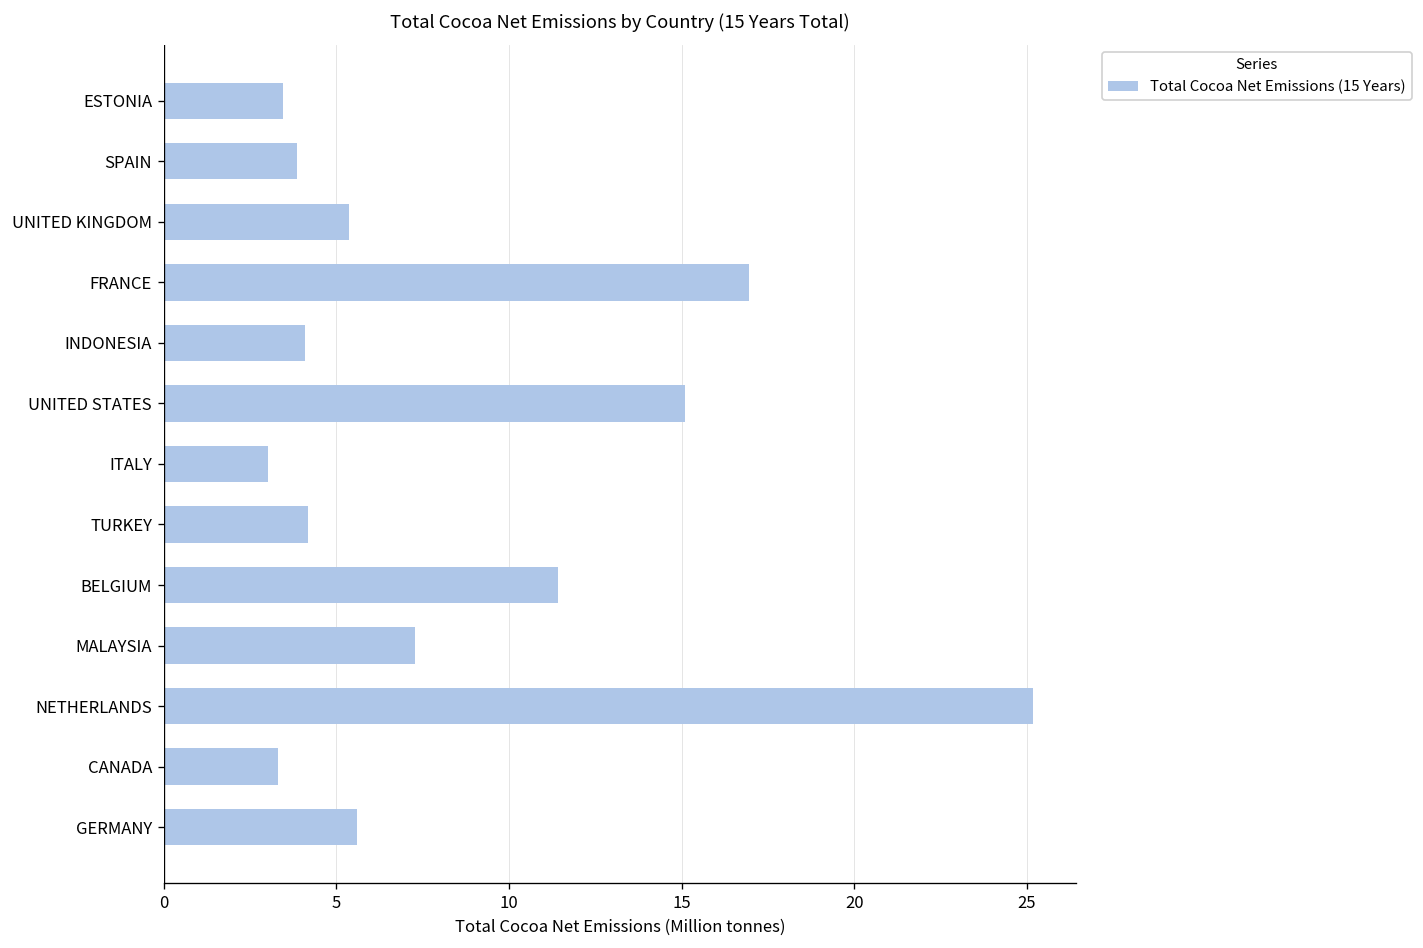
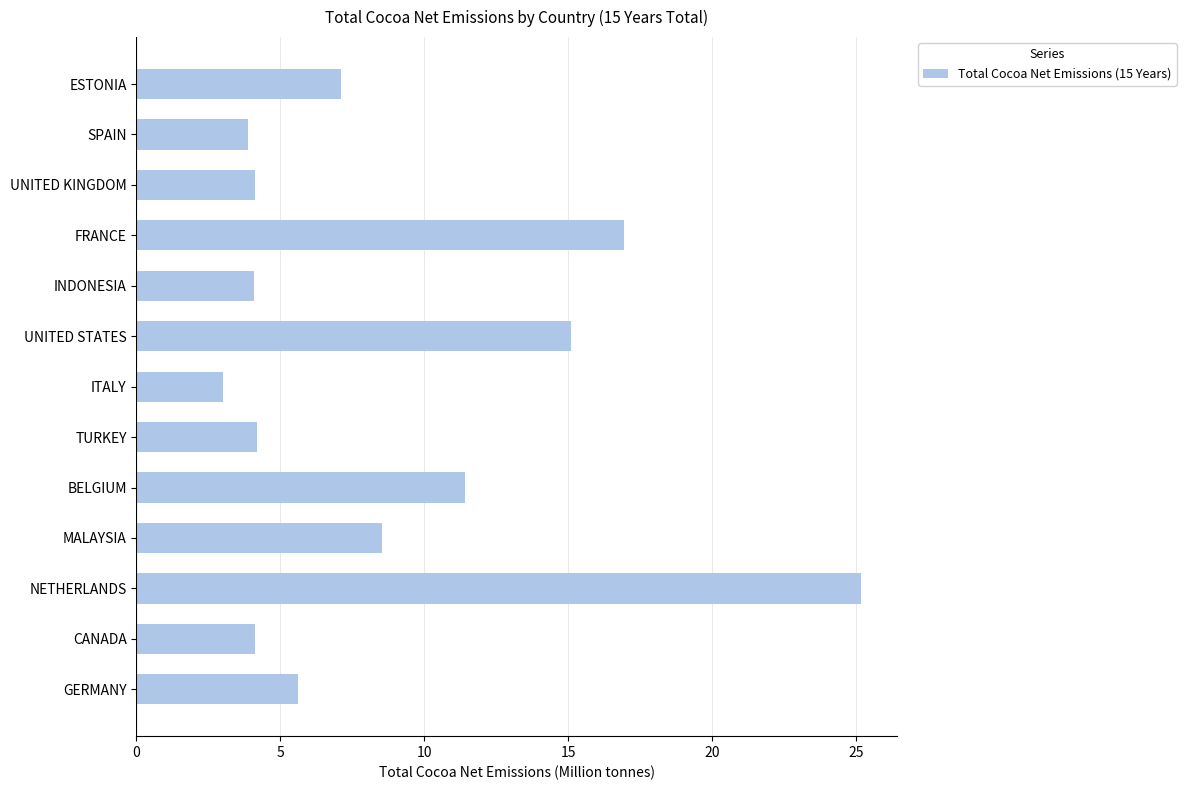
  {
-   "ESTONIA": 3.4,
+   "ESTONIA": 7.1,
    "SPAIN": 3.9,
-   "UNITED KINGDOM": 5.4,
+   "UNITED KINGDOM": 4.1,
    "FRANCE": 16.9,
    "INDONESIA": 4.1,
    "UNITED STATES": 15.1,
    "ITALY": 3.0,
    "TURKEY": 4.2,
    "BELGIUM": 11.4,
-   "MALAYSIA": 7.3,
+   "MALAYSIA": 8.5,
    "NETHERLANDS": 25.2,
-   "CANADA": 3.3,
+   "CANADA": 4.1,
    "GERMANY": 5.6
  }
